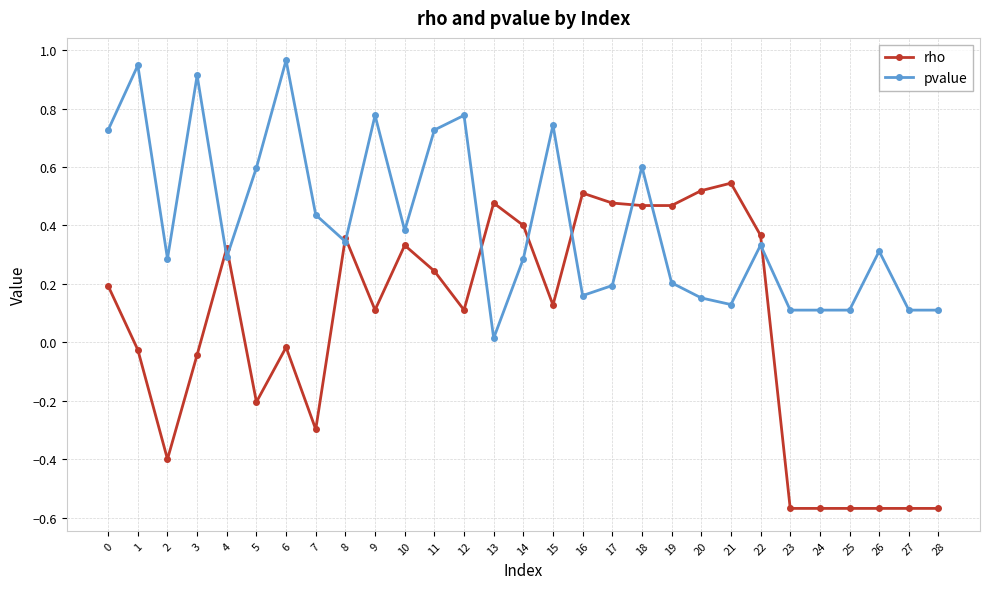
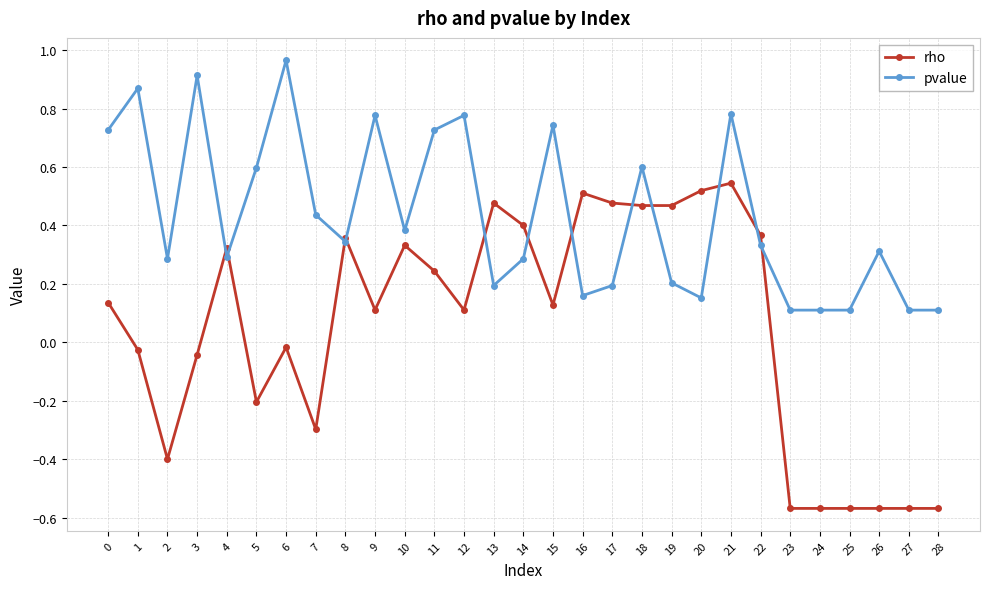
  {
    "rho": {
-     "0": 0.19,
+     "0": 0.14,
      "1": -0.03,
      "2": -0.40,
      "3": -0.04,
      "4": 0.32,
      "5": -0.20,
      "6": -0.02,
      "7": -0.30,
      "8": 0.36,
      "9": 0.11,
      "10": 0.33,
      "11": 0.24,
      "12": 0.11,
      "13": 0.48,
      "14": 0.40,
      "15": 0.13,
      "16": 0.51,
      "17": 0.48,
      "18": 0.47,
      "19": 0.47,
      "20": 0.52,
      "21": 0.54,
      "22": 0.37,
      "23": -0.57,
      "24": -0.57,
      "25": -0.57,
      "26": -0.57,
      "27": -0.57,
      "28": -0.57
    },
    "pvalue": {
      "0": 0.73,
-     "1": 0.95,
+     "1": 0.87,
      "2": 0.29,
      "3": 0.91,
      "4": 0.29,
      "5": 0.60,
      "6": 0.97,
      "7": 0.44,
      "8": 0.34,
      "9": 0.78,
      "10": 0.38,
      "11": 0.73,
      "12": 0.78,
-     "13": 0.01,
+     "13": 0.19,
      "14": 0.29,
      "15": 0.74,
      "16": 0.16,
      "17": 0.19,
      "18": 0.60,
      "19": 0.20,
      "20": 0.15,
-     "21": 0.13,
+     "21": 0.78,
      "22": 0.33,
      "23": 0.11,
      "24": 0.11,
      "25": 0.11,
      "26": 0.31,
      "27": 0.11,
      "28": 0.11
    }
  }
